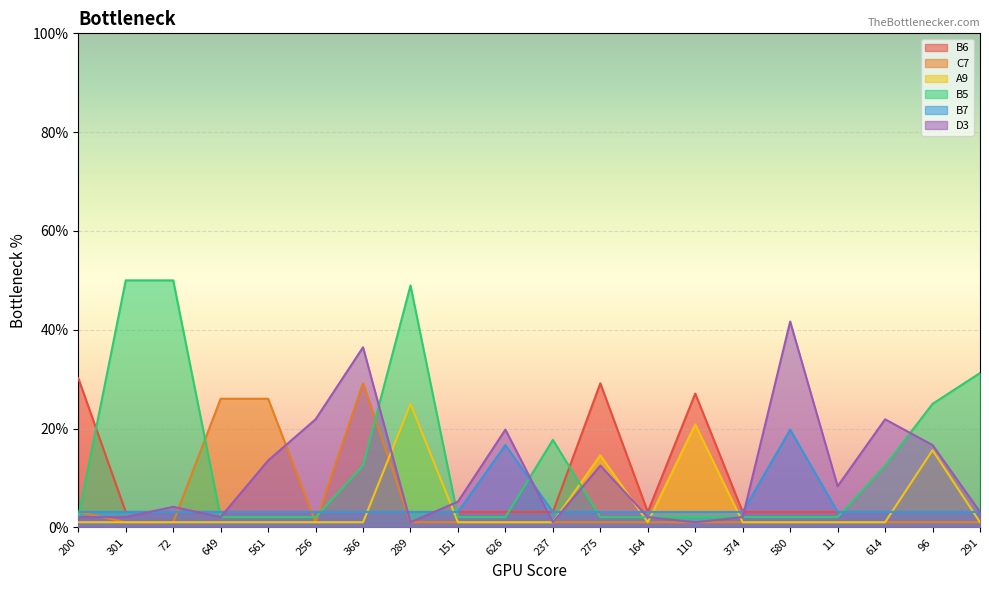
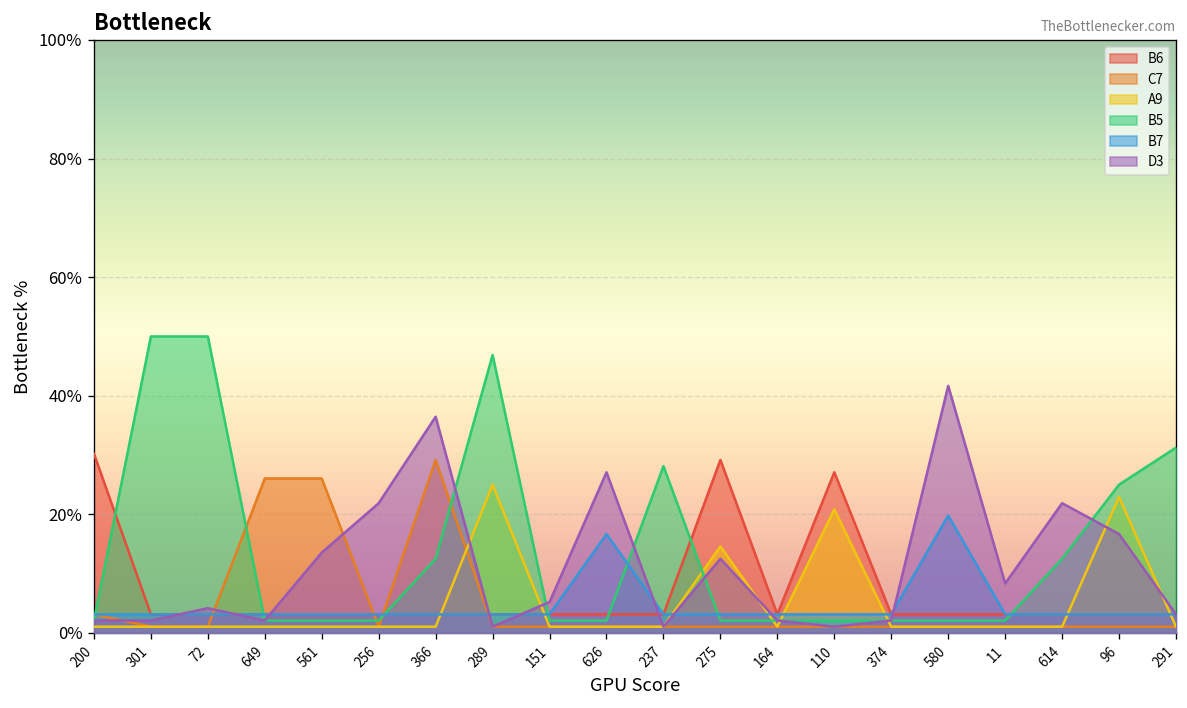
  {
    "A9": {
      "200": "1%",
      "649": "1%",
      "561": "1%",
      "366": "1%",
      "289": "25%",
      "275": "15%",
      "110": "21%",
-     "96": "16%"
+     "96": "23%"
    },
    "B5": {
      "301": "50%",
      "72": "50%",
      "561": "2%",
      "256": "2%",
      "366": "13%",
-     "289": "49%",
+     "289": "47%",
      "151": "2%",
      "626": "2%",
-     "237": "18%",
+     "237": "28%",
      "275": "2%",
      "110": "2%",
      "580": "2%",
      "11": "2%",
      "614": "13%",
      "96": "25%",
      "291": "31%"
    },
    "B7": {
      "626": "17%",
      "275": "3%",
      "110": "3%",
      "580": "20%"
    },
    "D3": {
      "301": "2%",
      "72": "4%",
      "561": "14%",
      "256": "22%",
      "366": "36%",
      "151": "5%",
-     "626": "20%",
+     "626": "27%",
      "275": "13%",
      "580": "42%",
      "11": "8%",
      "614": "22%",
      "96": "17%"
    }
  }
